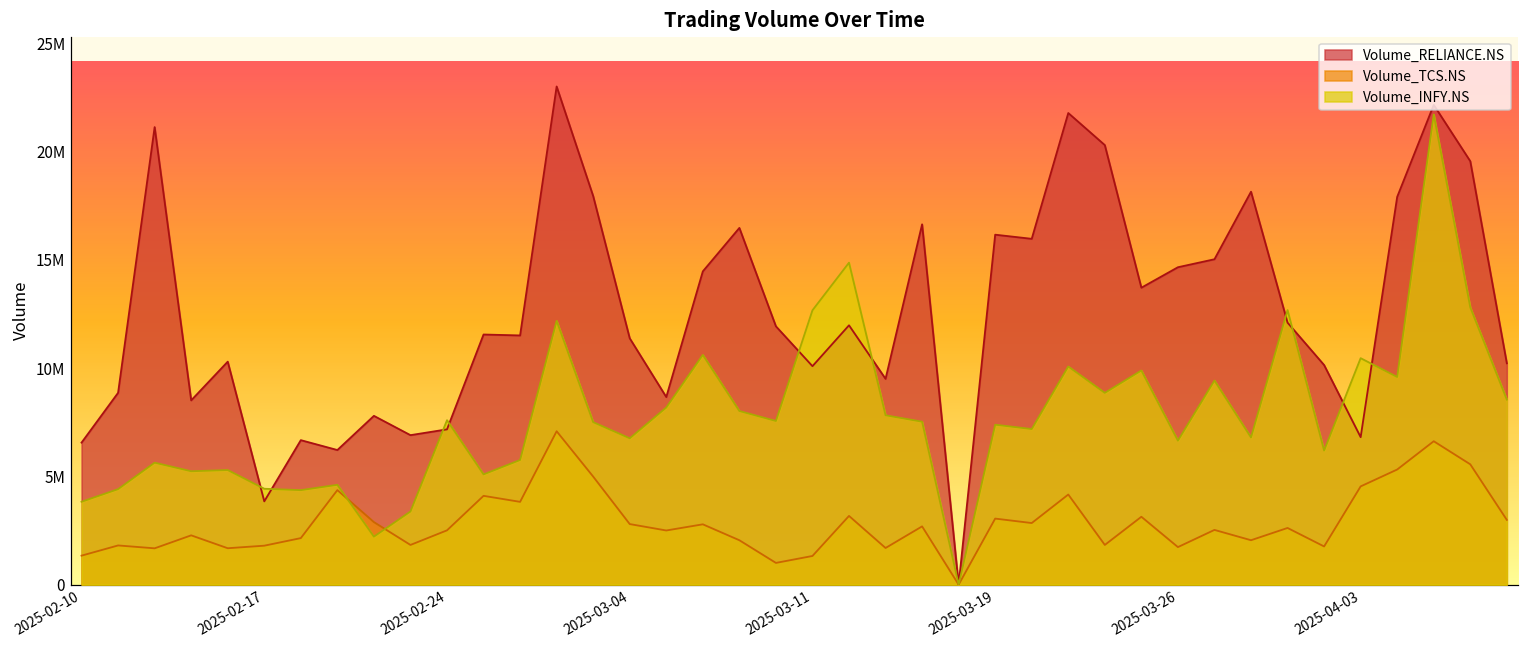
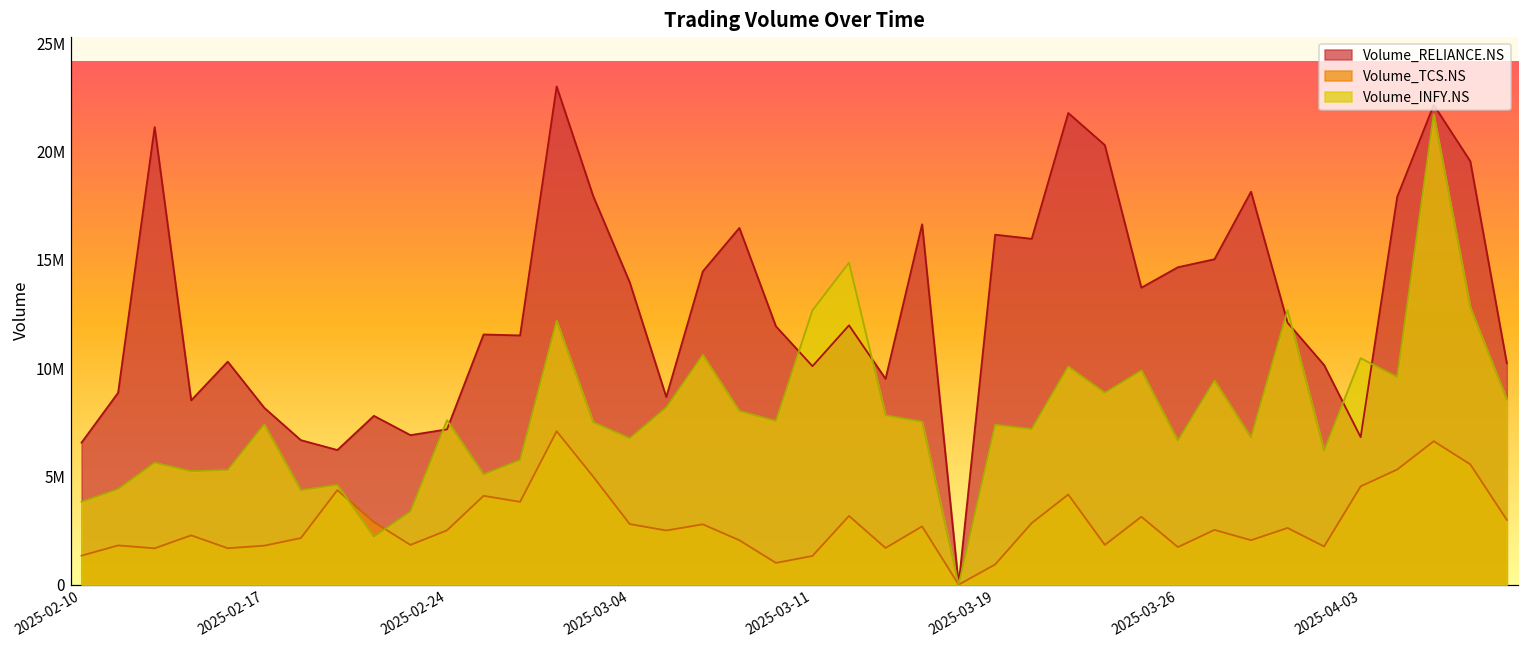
  {
    "Volume_RELIANCE.NS": {
      "2025-02-10": 6600000,
-     "2025-02-17": 3800000,
+     "2025-02-17": 8200000,
      "2025-02-24": 7200000,
-     "2025-03-04": 11400000,
+     "2025-03-04": 14000000,
      "2025-03-11": 10100000,
      "2025-03-19": 16200000,
      "2025-03-26": 14700000,
      "2025-04-03": 6800000
    },
    "Volume_TCS.NS": {
      "2025-02-10": 1300000,
      "2025-02-17": 1800000,
      "2025-02-24": 2500000,
      "2025-03-04": 2800000,
      "2025-03-11": 1300000,
-     "2025-03-19": 3100000,
+     "2025-03-19": 900000,
      "2025-03-26": 1700000,
      "2025-04-03": 4500000
    },
    "Volume_INFY.NS": {
      "2025-02-10": 3800000,
-     "2025-02-17": 4400000,
+     "2025-02-17": 7400000,
      "2025-02-24": 7600000,
      "2025-03-04": 6800000,
      "2025-03-11": 12700000,
      "2025-03-19": 7400000,
      "2025-03-26": 6700000,
      "2025-04-03": 10500000
    }
  }
